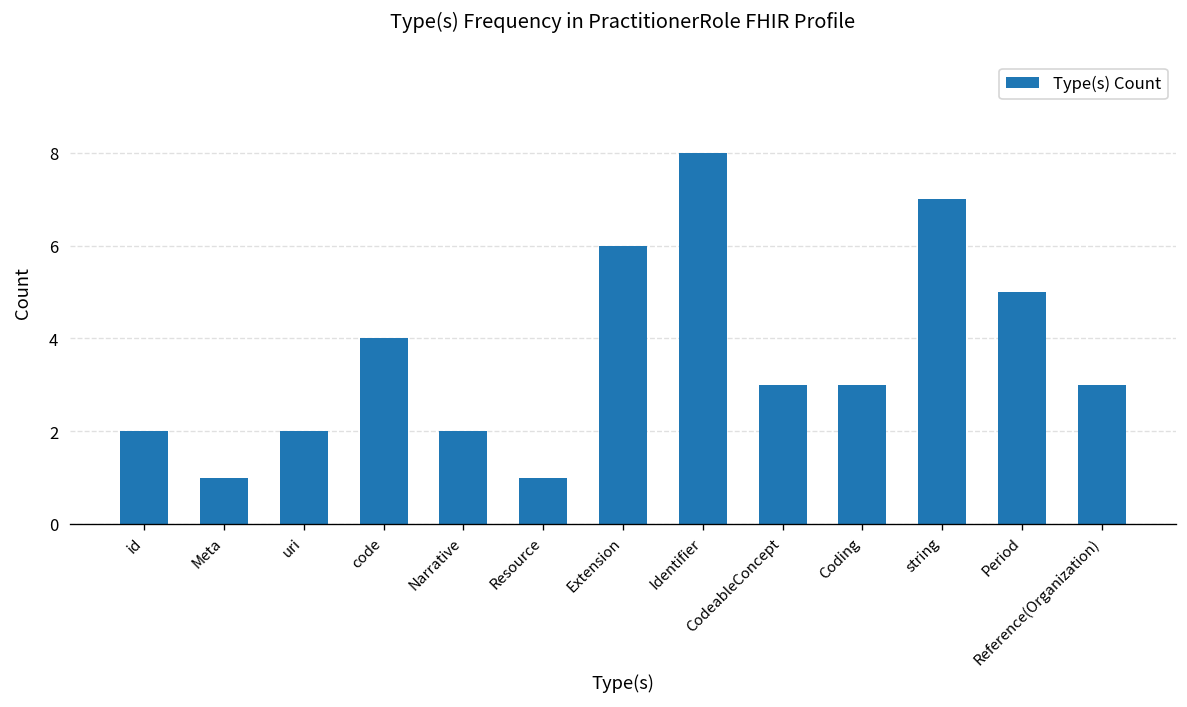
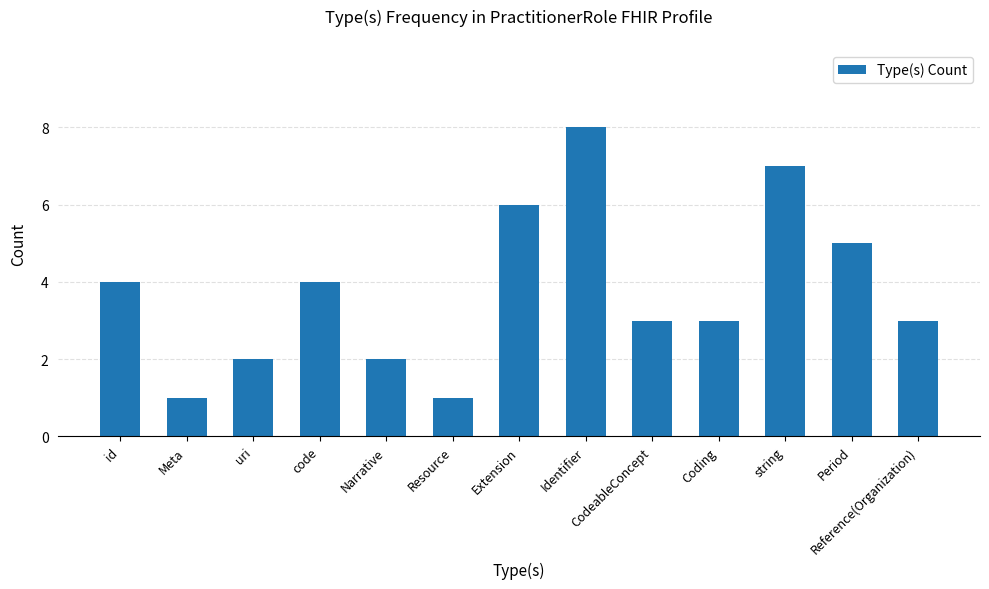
  {
-   "id": 2,
+   "id": 4,
    "Meta": 1,
    "uri": 2,
    "code": 4,
    "Narrative": 2,
    "Resource": 1,
    "Extension": 6,
    "Identifier": 8,
    "CodeableConcept": 3,
    "Coding": 3,
    "string": 7,
    "Period": 5,
    "Reference(Organization)": 3
  }
